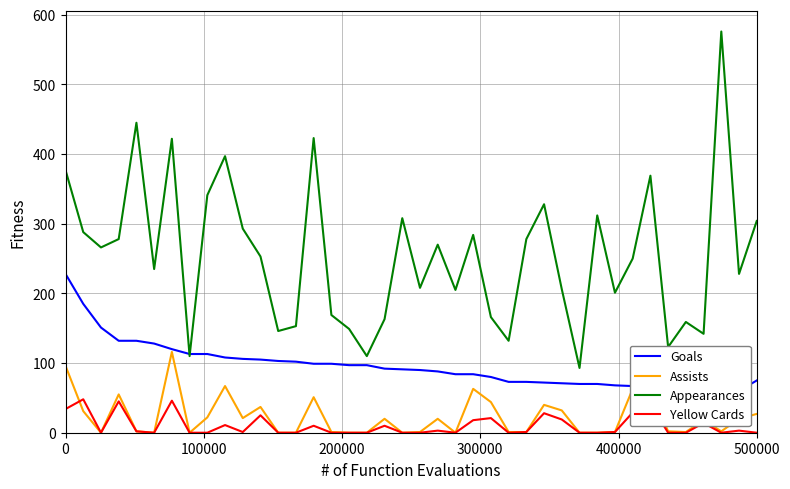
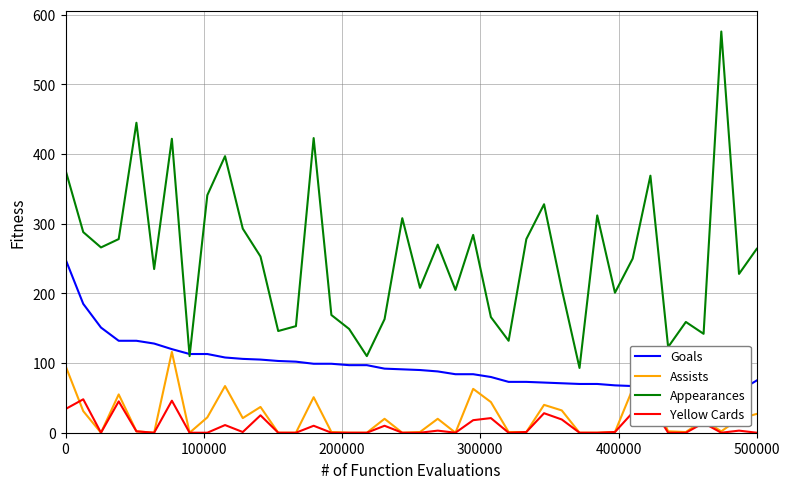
  {
    "Goals": {
-     "0": 230,
+     "0": 250,
      "500000": 80
    },
    "Assists": {
      "0": 100,
      "500000": 30
    },
    "Appearances": {
      "0": 380,
-     "500000": 300
+     "500000": 260
    },
    "Yellow Cards": {
      "0": 30,
      "500000": 0
    }
  }
